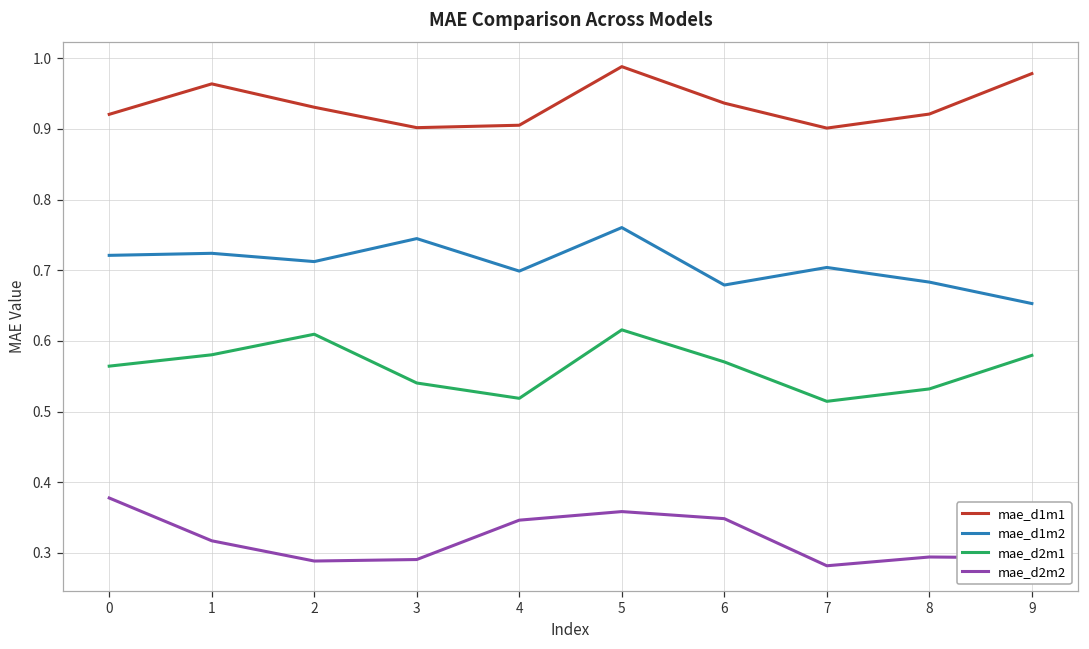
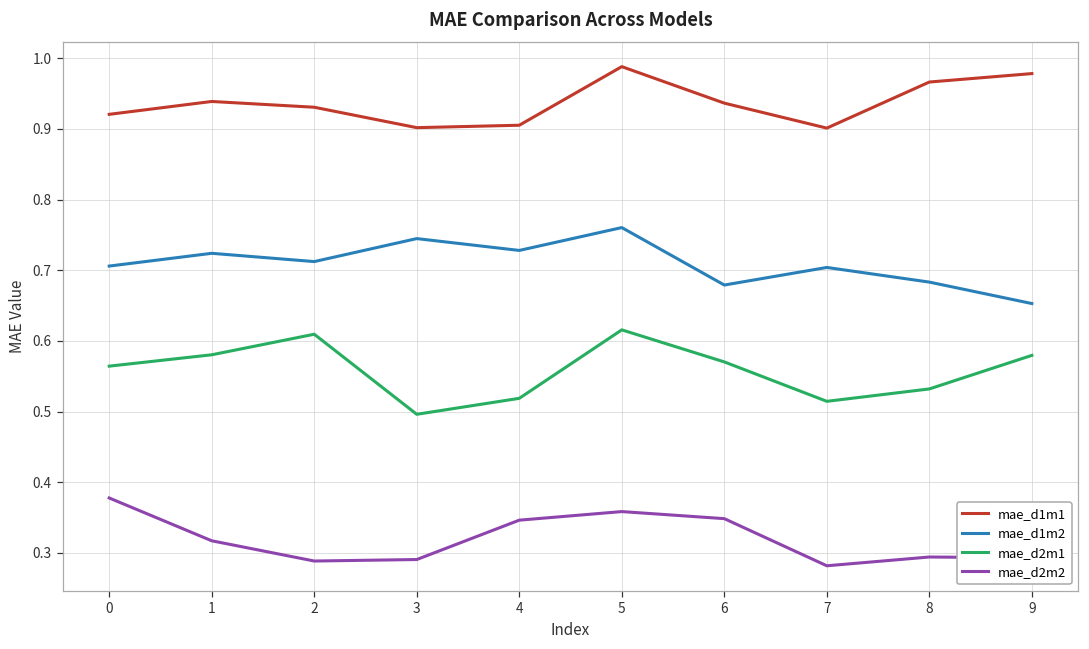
  {
    "mae_d1m1": {
      "0": 0.92,
-     "1": 0.96,
+     "1": 0.94,
      "2": 0.93,
      "3": 0.90,
      "4": 0.91,
      "5": 0.99,
      "6": 0.94,
      "7": 0.90,
-     "8": 0.92,
+     "8": 0.97,
      "9": 0.98
    },
    "mae_d1m2": {
-     "0": 0.72,
+     "0": 0.71,
      "1": 0.72,
      "2": 0.71,
      "3": 0.74,
-     "4": 0.70,
+     "4": 0.73,
      "5": 0.76,
      "6": 0.68,
      "7": 0.70,
      "8": 0.68,
      "9": 0.65
    },
    "mae_d2m1": {
      "0": 0.56,
      "1": 0.58,
      "2": 0.61,
-     "3": 0.54,
+     "3": 0.50,
      "4": 0.52,
      "5": 0.62,
      "6": 0.57,
      "7": 0.51,
      "8": 0.53,
      "9": 0.58
    },
    "mae_d2m2": {
      "0": 0.38,
      "1": 0.32,
      "2": 0.29,
      "3": 0.29,
      "4": 0.35,
      "5": 0.36,
      "6": 0.35,
      "7": 0.28,
      "8": 0.29
    }
  }
